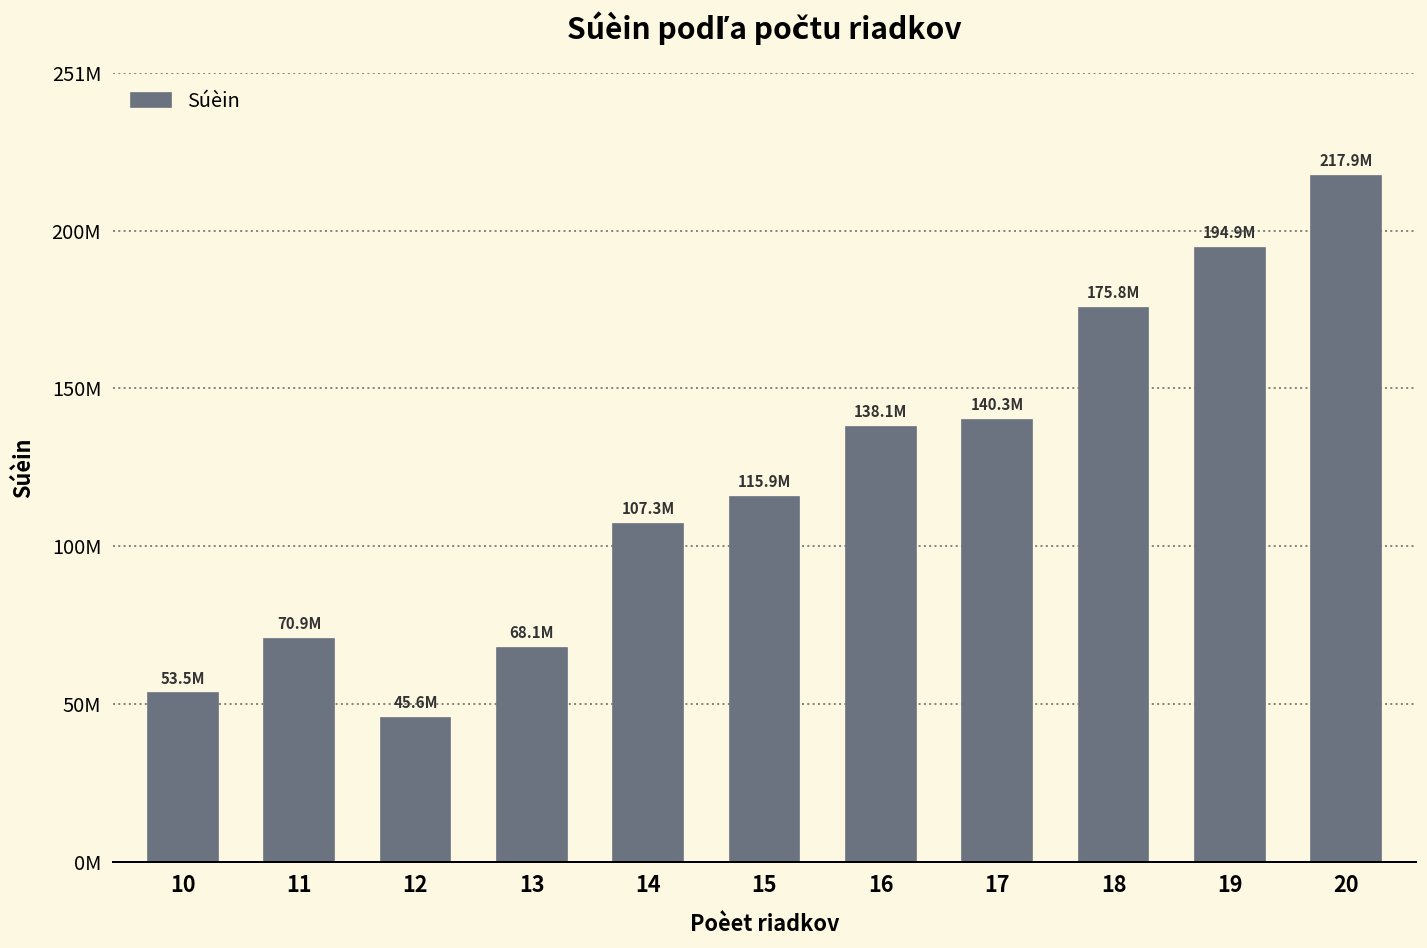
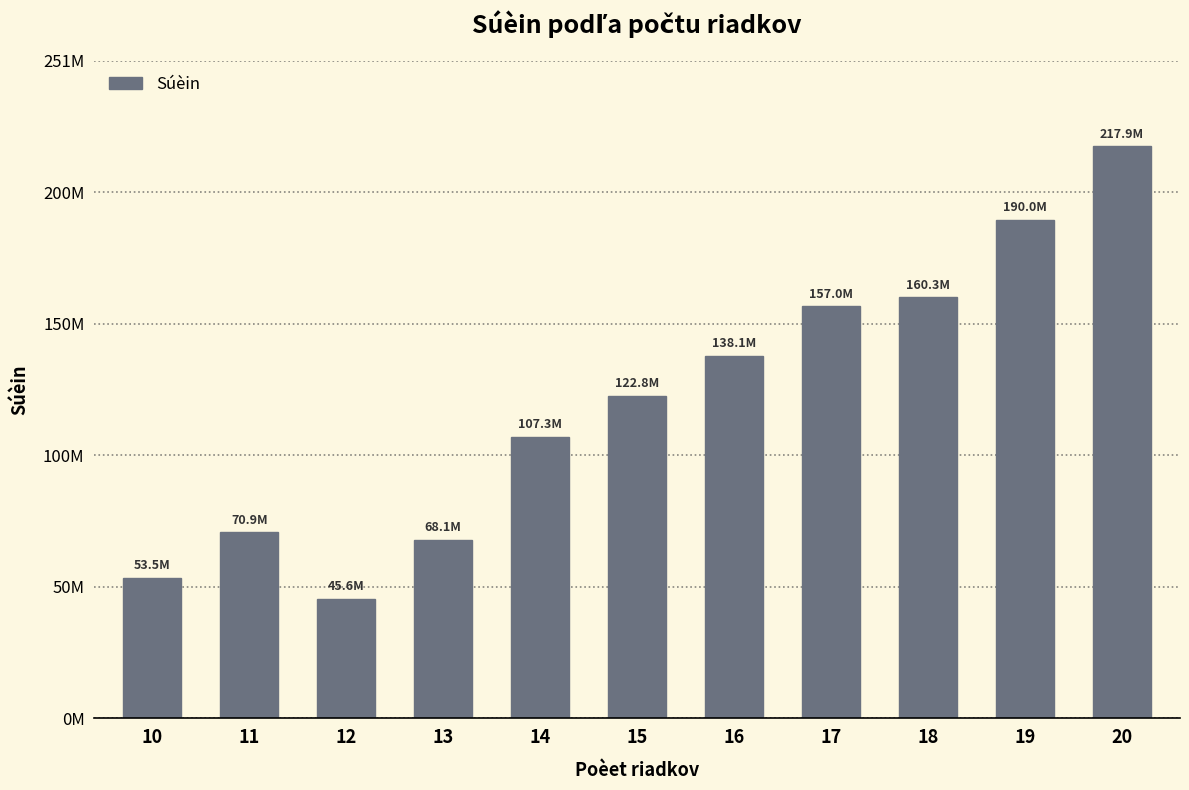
  {
    "10": "53.5M",
    "11": "70.9M",
    "12": "45.6M",
    "13": "68.1M",
    "14": "107.3M",
-   "15": "115.9M",
+   "15": "122.8M",
    "16": "138.1M",
-   "17": "140.3M",
-   "18": "175.8M",
-   "19": "194.9M",
+   "17": "157.0M",
+   "18": "160.3M",
+   "19": "190.0M",
    "20": "217.9M"
  }
